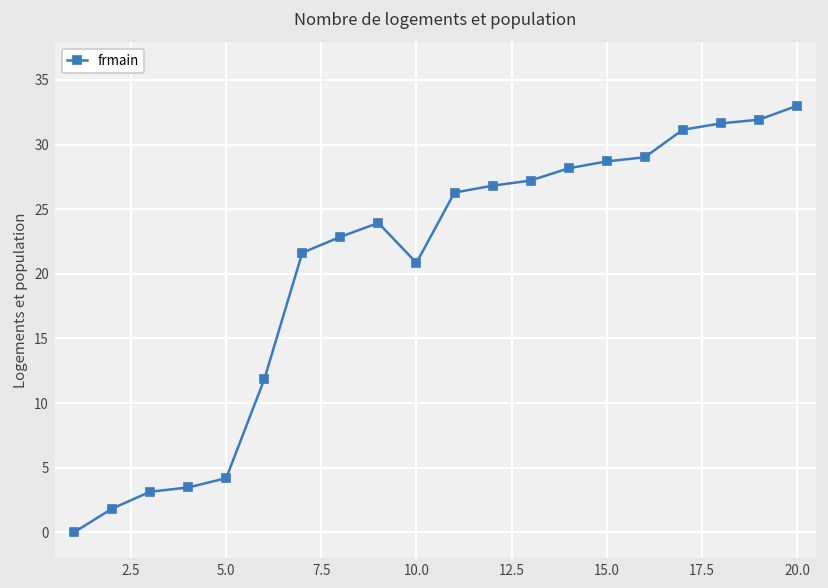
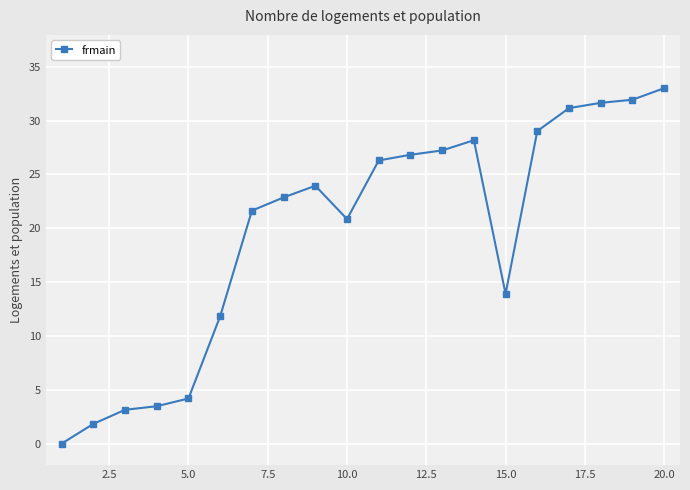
  {
    "5.0": 4.2,
    "10.0": 20.9,
-   "15.0": 28.7,
+   "15.0": 13.9,
    "20.0": 33.0
  }
